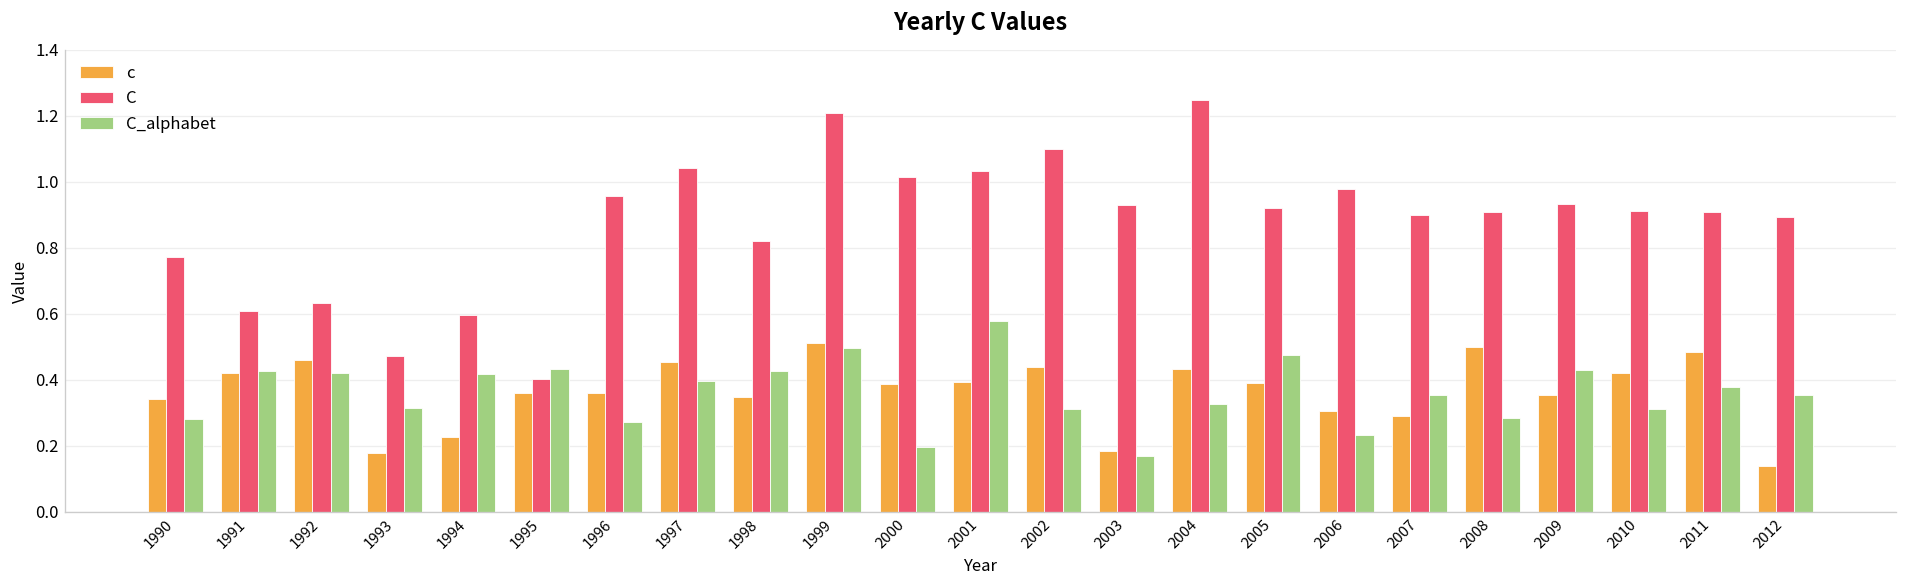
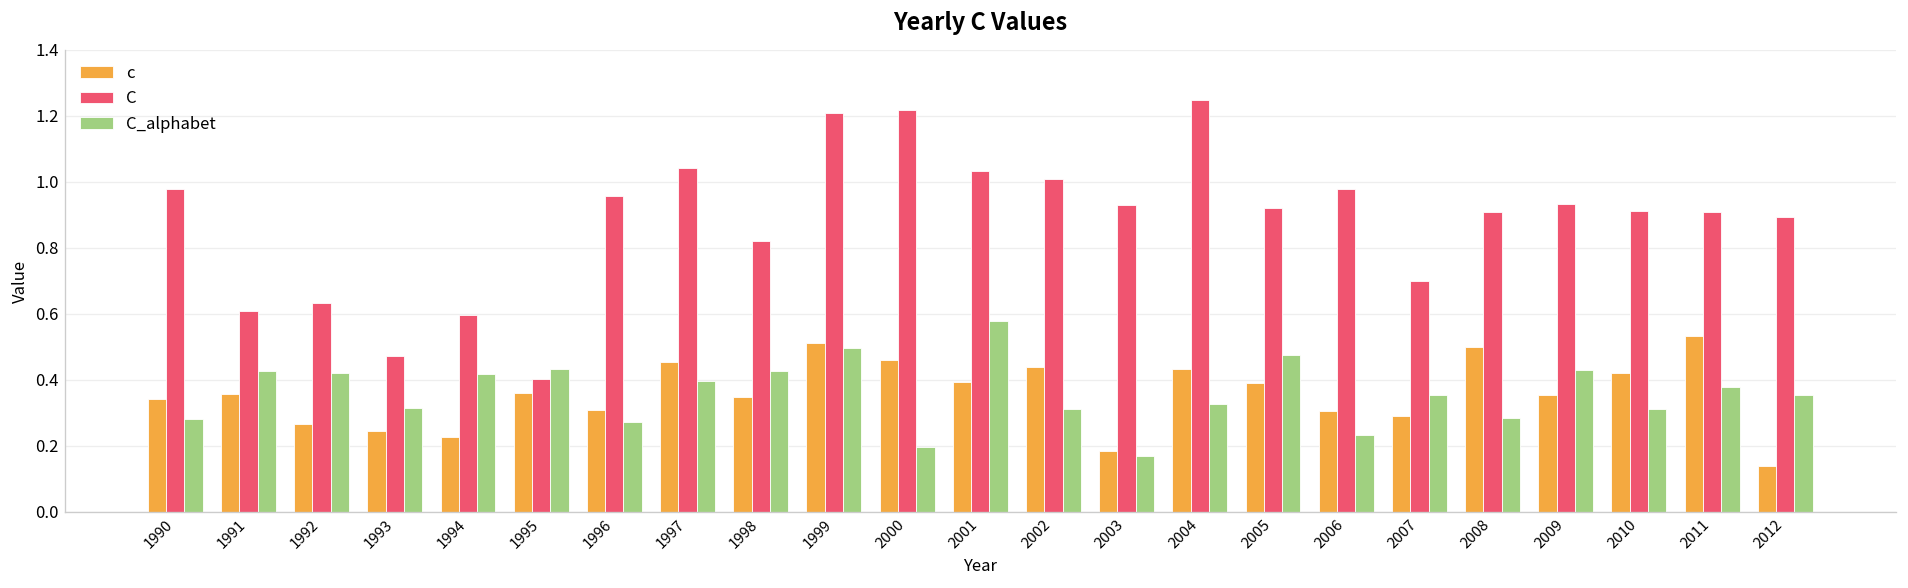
  {
    "c": {
      "1990": 0.34,
-     "1991": 0.42,
-     "1992": 0.46,
-     "1993": 0.18,
+     "1991": 0.36,
+     "1992": 0.27,
+     "1993": 0.24,
      "1994": 0.23,
      "1995": 0.36,
-     "1996": 0.36,
+     "1996": 0.31,
      "1997": 0.46,
      "1998": 0.35,
      "1999": 0.51,
-     "2000": 0.39,
+     "2000": 0.46,
      "2001": 0.40,
      "2002": 0.44,
      "2003": 0.18,
      "2004": 0.43,
      "2005": 0.39,
      "2006": 0.31,
      "2007": 0.29,
      "2008": 0.50,
      "2009": 0.36,
      "2010": 0.42,
-     "2011": 0.49,
+     "2011": 0.53,
      "2012": 0.14
    },
    "C": {
-     "1990": 0.77,
+     "1990": 0.98,
      "1991": 0.61,
      "1992": 0.63,
      "1993": 0.47,
      "1994": 0.60,
      "1995": 0.40,
      "1996": 0.96,
      "1997": 1.04,
      "1998": 0.82,
      "1999": 1.21,
-     "2000": 1.02,
+     "2000": 1.22,
      "2001": 1.03,
-     "2002": 1.10,
+     "2002": 1.01,
      "2003": 0.93,
      "2004": 1.25,
      "2005": 0.92,
      "2006": 0.98,
-     "2007": 0.9,
+     "2007": 0.7,
      "2008": 0.91,
      "2009": 0.93,
      "2010": 0.91,
      "2011": 0.91,
      "2012": 0.89
    },
    "C_alphabet": {
      "1990": 0.28,
      "1991": 0.43,
      "1992": 0.42,
      "1993": 0.32,
      "1994": 0.42,
      "1995": 0.43,
      "1996": 0.27,
      "1997": 0.40,
      "1998": 0.43,
      "1999": 0.50,
      "2000": 0.20,
      "2001": 0.58,
      "2002": 0.31,
      "2003": 0.17,
      "2004": 0.33,
      "2005": 0.48,
      "2006": 0.23,
      "2007": 0.36,
      "2008": 0.29,
      "2009": 0.43,
      "2010": 0.31,
      "2011": 0.38,
      "2012": 0.35
    }
  }
